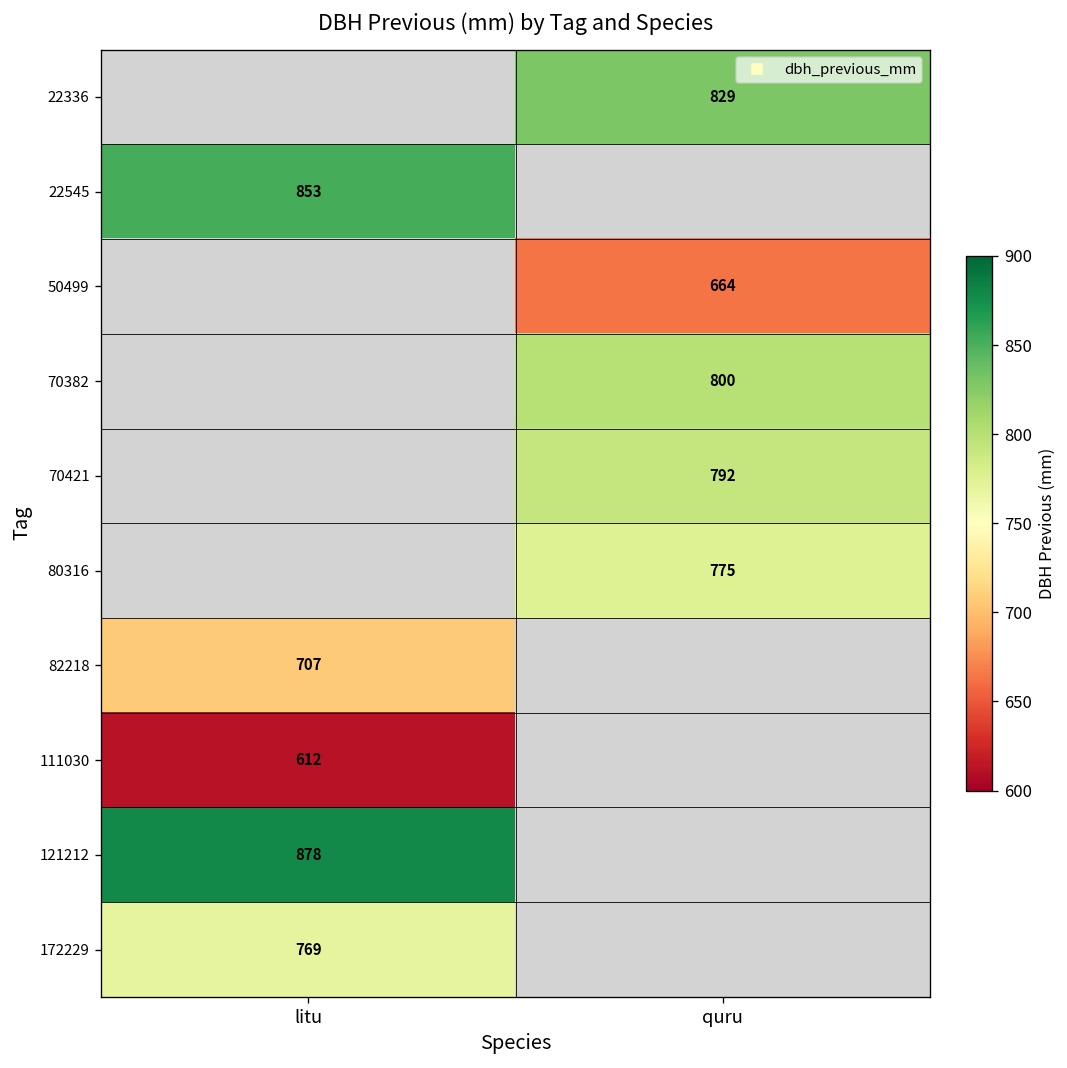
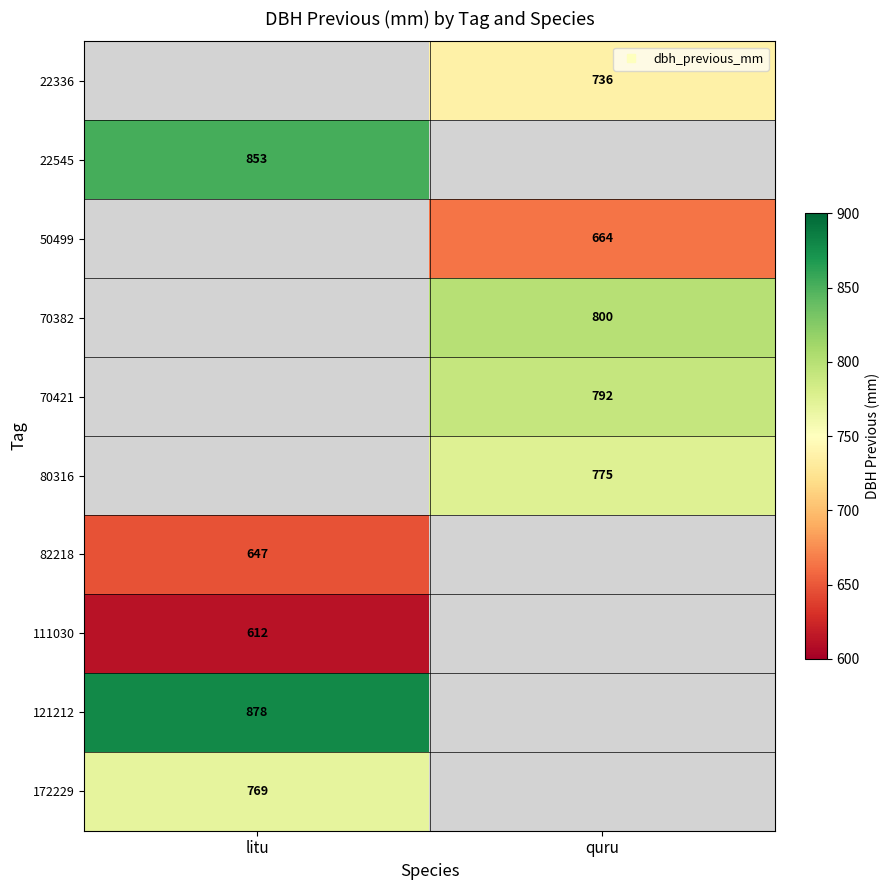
  {
    "22336": {
-     "quru": 829
+     "quru": 736
    },
    "22545": {
      "litu": 853
    },
    "50499": {
      "quru": 664
    },
    "70382": {
      "quru": 800
    },
    "70421": {
      "quru": 792
    },
    "80316": {
      "quru": 775
    },
    "82218": {
-     "litu": 707
+     "litu": 647
    },
    "111030": {
      "litu": 612
    },
    "121212": {
      "litu": 878
    },
    "172229": {
      "litu": 769
    }
  }
